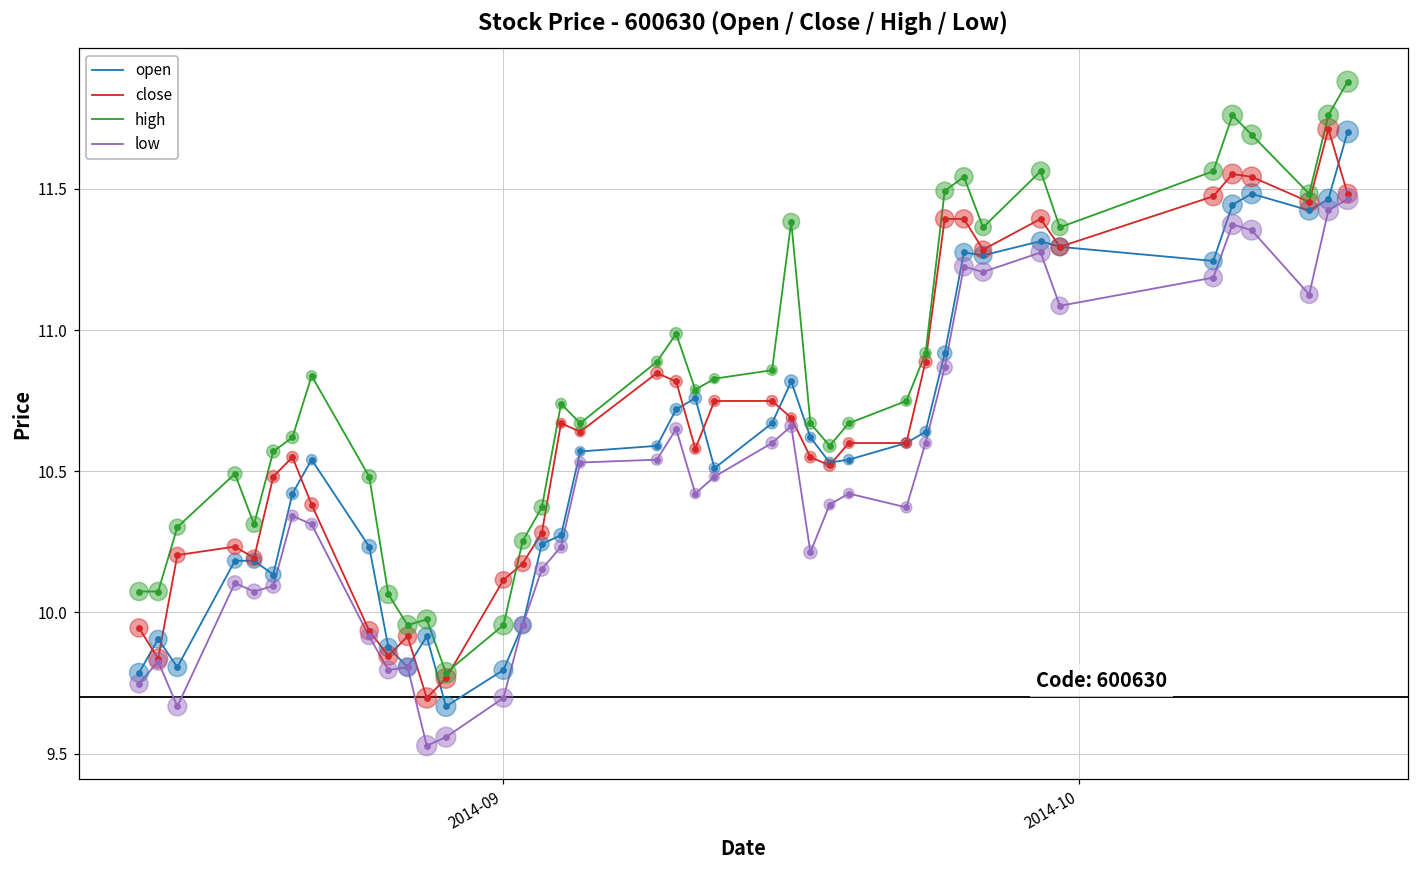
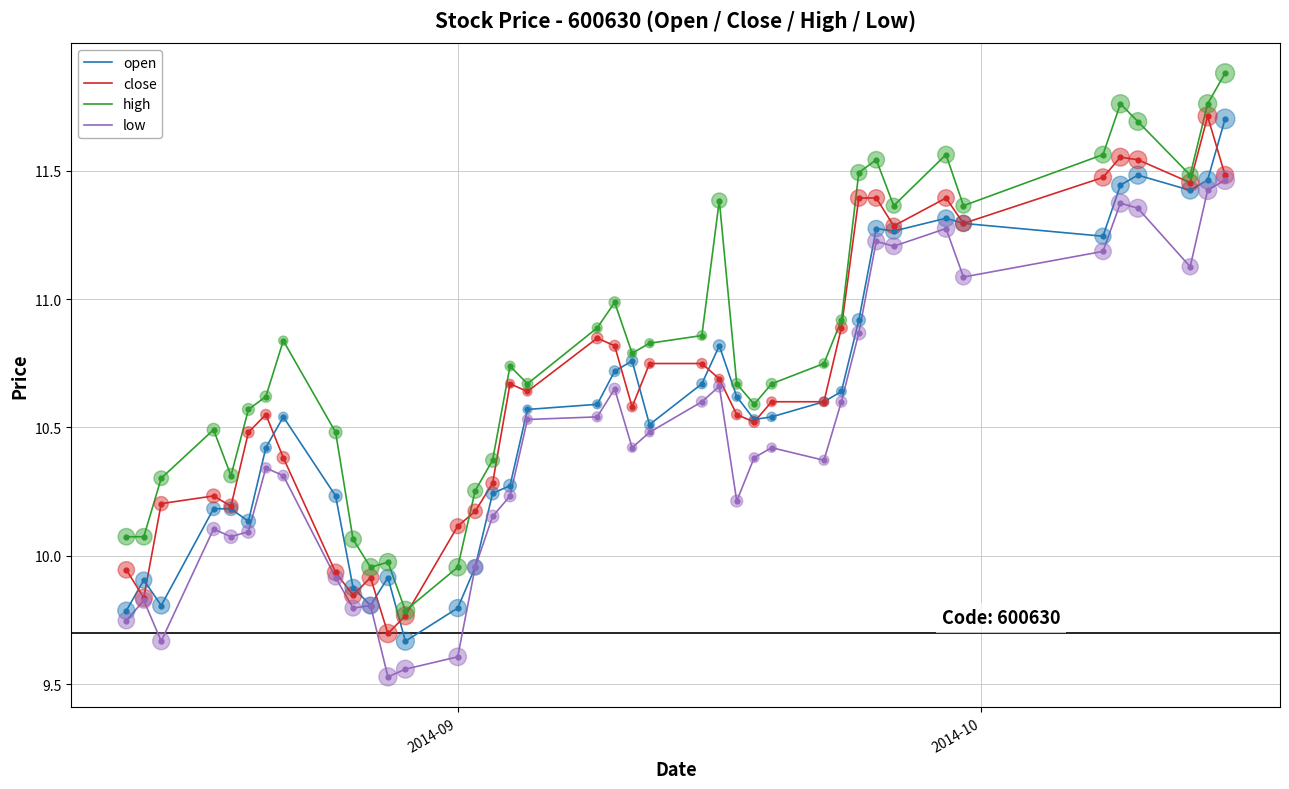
  {
    "open": {
      "2014-09": 9.80
    },
    "close": {
      "2014-09": 10.12
    },
    "high": {
      "2014-09": 9.96
    },
    "low": {
-     "2014-09": 9.70
+     "2014-09": 9.61
    }
  }
